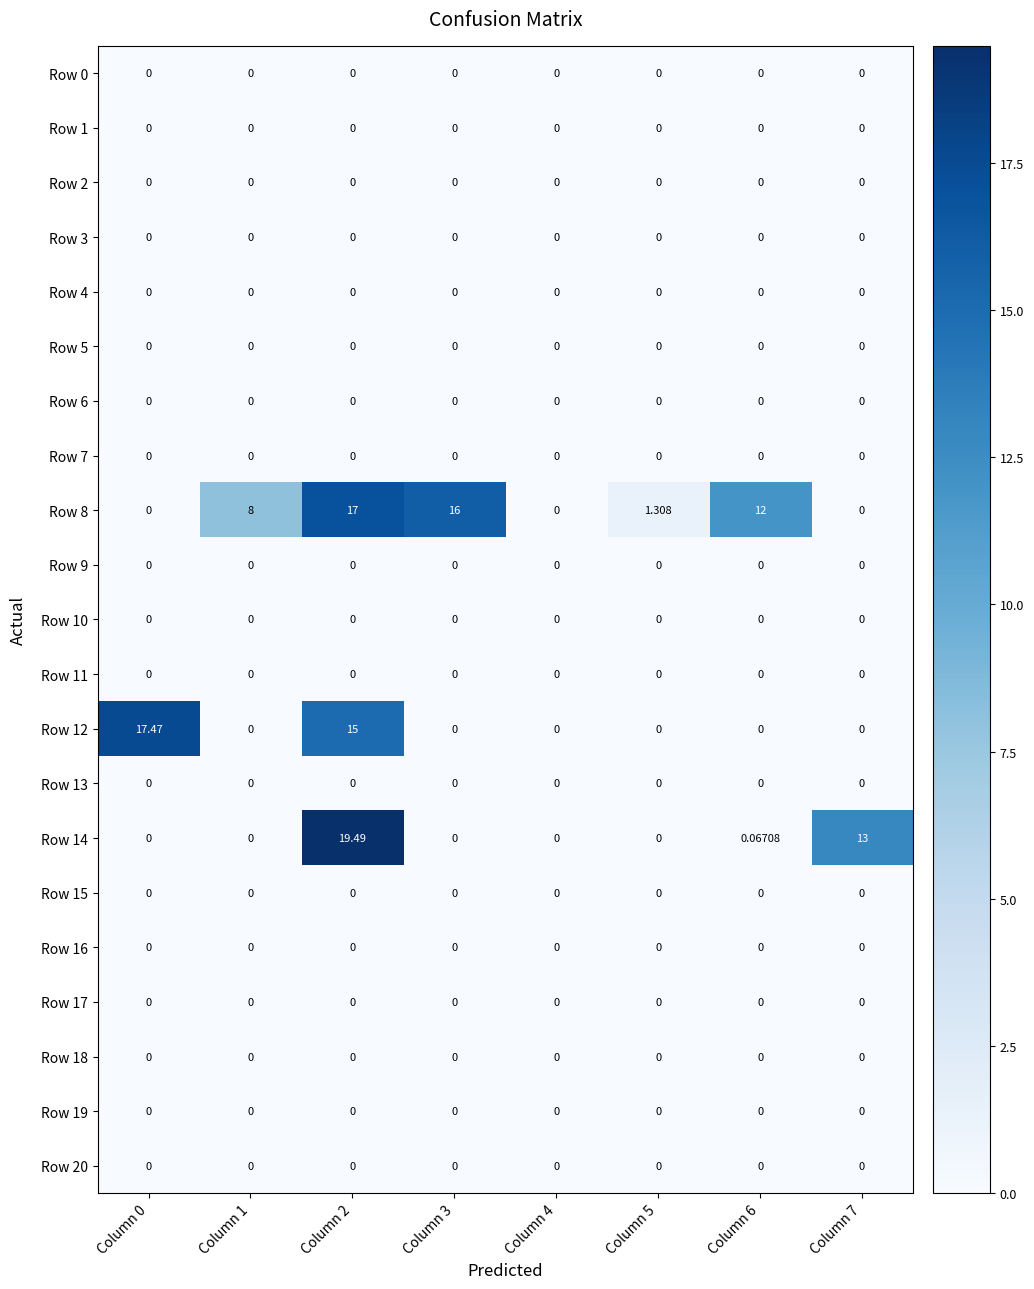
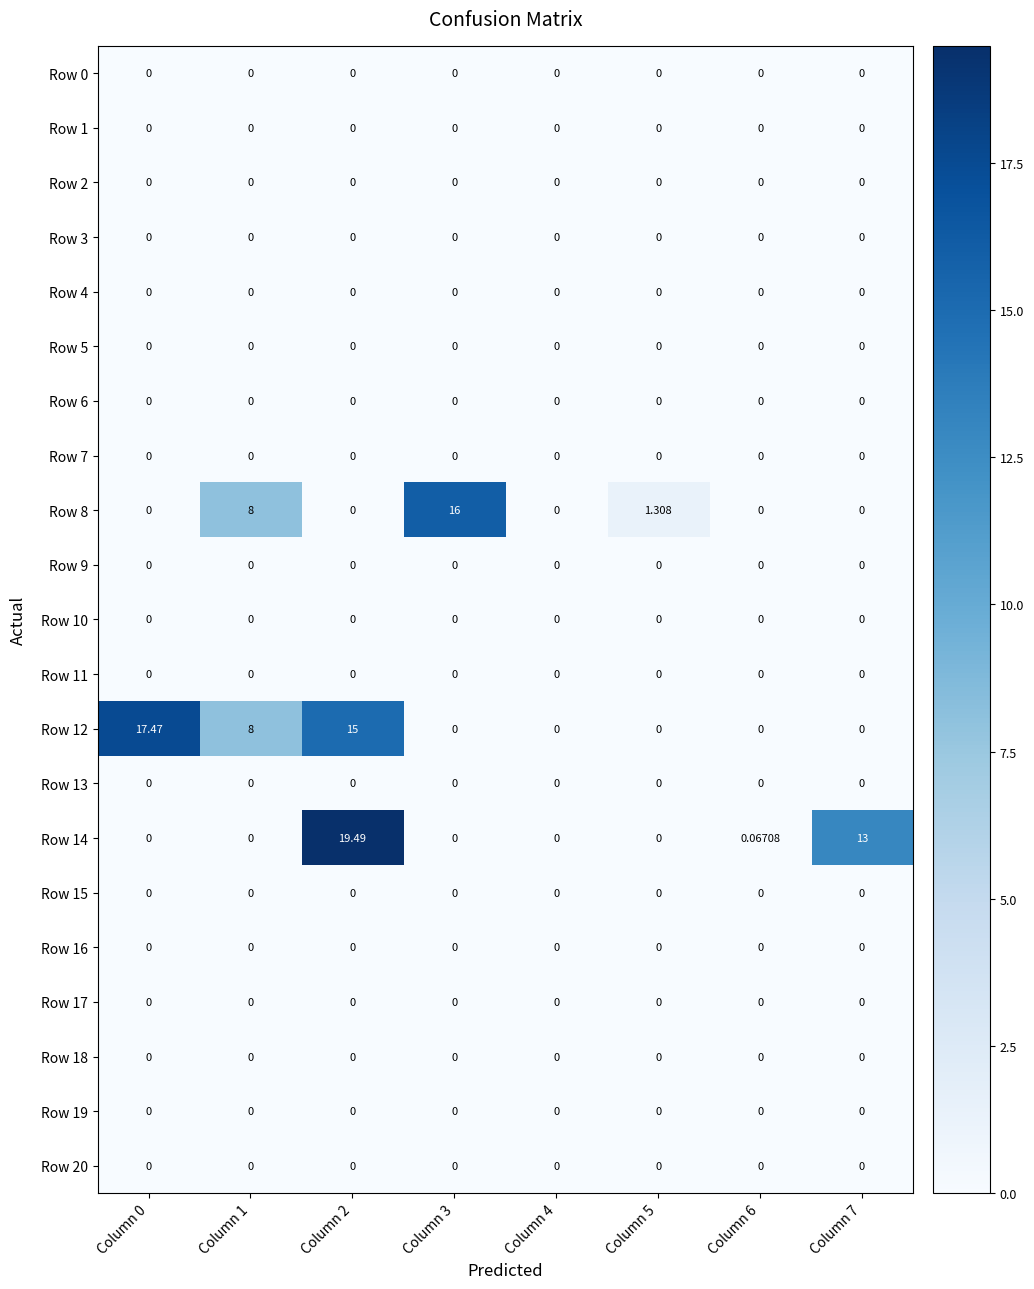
  {
    "Row 0": {
      "Column 0": 0,
      "Column 1": 0,
      "Column 2": 0,
      "Column 3": 0,
      "Column 4": 0,
      "Column 5": 0,
      "Column 6": 0,
      "Column 7": 0
    },
    "Row 1": {
      "Column 0": 0,
      "Column 1": 0,
      "Column 2": 0,
      "Column 3": 0,
      "Column 4": 0,
      "Column 5": 0,
      "Column 6": 0,
      "Column 7": 0
    },
    "Row 2": {
      "Column 0": 0,
      "Column 1": 0,
      "Column 2": 0,
      "Column 3": 0,
      "Column 4": 0,
      "Column 5": 0,
      "Column 6": 0,
      "Column 7": 0
    },
    "Row 3": {
      "Column 0": 0,
      "Column 1": 0,
      "Column 2": 0,
      "Column 3": 0,
      "Column 4": 0,
      "Column 5": 0,
      "Column 6": 0,
      "Column 7": 0
    },
    "Row 4": {
      "Column 0": 0,
      "Column 1": 0,
      "Column 2": 0,
      "Column 3": 0,
      "Column 4": 0,
      "Column 5": 0,
      "Column 6": 0,
      "Column 7": 0
    },
    "Row 5": {
      "Column 0": 0,
      "Column 1": 0,
      "Column 2": 0,
      "Column 3": 0,
      "Column 4": 0,
      "Column 5": 0,
      "Column 6": 0,
      "Column 7": 0
    },
    "Row 6": {
      "Column 0": 0,
      "Column 1": 0,
      "Column 2": 0,
      "Column 3": 0,
      "Column 4": 0,
      "Column 5": 0,
      "Column 6": 0,
      "Column 7": 0
    },
    "Row 7": {
      "Column 0": 0,
      "Column 1": 0,
      "Column 2": 0,
      "Column 3": 0,
      "Column 4": 0,
      "Column 5": 0,
      "Column 6": 0,
      "Column 7": 0
    },
    "Row 8": {
      "Column 0": 0,
      "Column 1": 8,
-     "Column 2": 17,
+     "Column 2": 0,
      "Column 3": 16,
      "Column 4": 0,
      "Column 5": 1.308,
-     "Column 6": 12,
+     "Column 6": 0,
      "Column 7": 0
    },
    "Row 9": {
      "Column 0": 0,
      "Column 1": 0,
      "Column 2": 0,
      "Column 3": 0,
      "Column 4": 0,
      "Column 5": 0,
      "Column 6": 0,
      "Column 7": 0
    },
    "Row 10": {
      "Column 0": 0,
      "Column 1": 0,
      "Column 2": 0,
      "Column 3": 0,
      "Column 4": 0,
      "Column 5": 0,
      "Column 6": 0,
      "Column 7": 0
    },
    "Row 11": {
      "Column 0": 0,
      "Column 1": 0,
      "Column 2": 0,
      "Column 3": 0,
      "Column 4": 0,
      "Column 5": 0,
      "Column 6": 0,
      "Column 7": 0
    },
    "Row 12": {
      "Column 0": 17.47,
-     "Column 1": 0,
+     "Column 1": 8,
      "Column 2": 15,
      "Column 3": 0,
      "Column 4": 0,
      "Column 5": 0,
      "Column 6": 0,
      "Column 7": 0
    },
    "Row 13": {
      "Column 0": 0,
      "Column 1": 0,
      "Column 2": 0,
      "Column 3": 0,
      "Column 4": 0,
      "Column 5": 0,
      "Column 6": 0,
      "Column 7": 0
    },
    "Row 14": {
      "Column 0": 0,
      "Column 1": 0,
      "Column 2": 19.49,
      "Column 3": 0,
      "Column 4": 0,
      "Column 5": 0,
      "Column 6": 0.06708,
      "Column 7": 13
    },
    "Row 15": {
      "Column 0": 0,
      "Column 1": 0,
      "Column 2": 0,
      "Column 3": 0,
      "Column 4": 0,
      "Column 5": 0,
      "Column 6": 0,
      "Column 7": 0
    },
    "Row 16": {
      "Column 0": 0,
      "Column 1": 0,
      "Column 2": 0,
      "Column 3": 0,
      "Column 4": 0,
      "Column 5": 0,
      "Column 6": 0,
      "Column 7": 0
    },
    "Row 17": {
      "Column 0": 0,
      "Column 1": 0,
      "Column 2": 0,
      "Column 3": 0,
      "Column 4": 0,
      "Column 5": 0,
      "Column 6": 0,
      "Column 7": 0
    },
    "Row 18": {
      "Column 0": 0,
      "Column 1": 0,
      "Column 2": 0,
      "Column 3": 0,
      "Column 4": 0,
      "Column 5": 0,
      "Column 6": 0,
      "Column 7": 0
    },
    "Row 19": {
      "Column 0": 0,
      "Column 1": 0,
      "Column 2": 0,
      "Column 3": 0,
      "Column 4": 0,
      "Column 5": 0,
      "Column 6": 0,
      "Column 7": 0
    },
    "Row 20": {
      "Column 0": 0,
      "Column 1": 0,
      "Column 2": 0,
      "Column 3": 0,
      "Column 4": 0,
      "Column 5": 0,
      "Column 6": 0,
      "Column 7": 0
    }
  }
